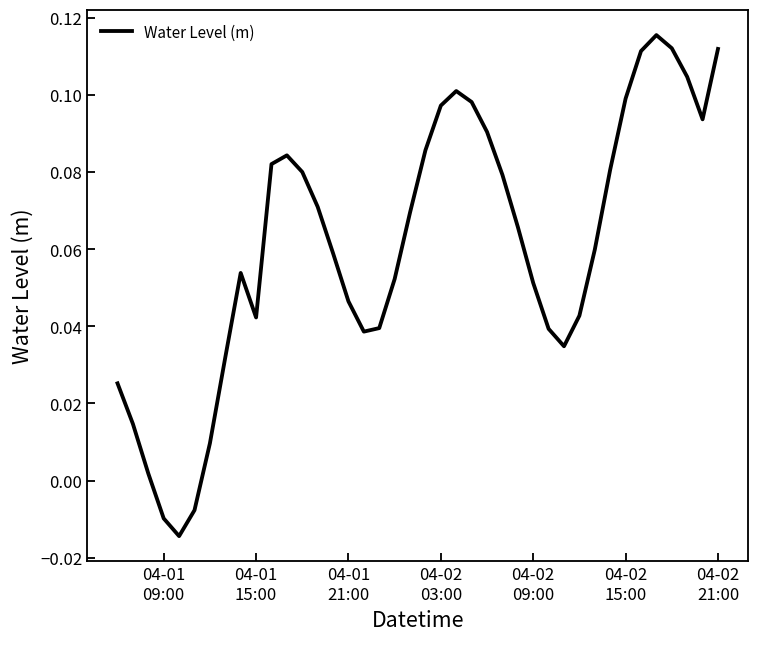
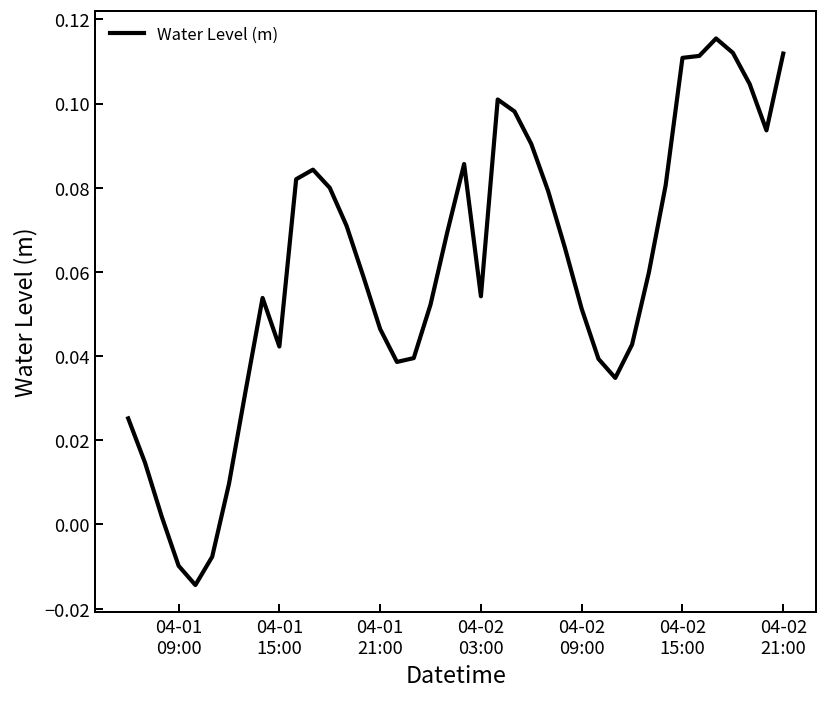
  {
    "04-01 09:00": -0.010,
    "04-01 15:00": 0.042,
    "04-01 21:00": 0.046,
-   "04-02 03:00": 0.097,
+   "04-02 03:00": 0.054,
    "04-02 09:00": 0.051,
-   "04-02 15:00": 0.099,
+   "04-02 15:00": 0.111,
    "04-02 21:00": 0.112
  }
